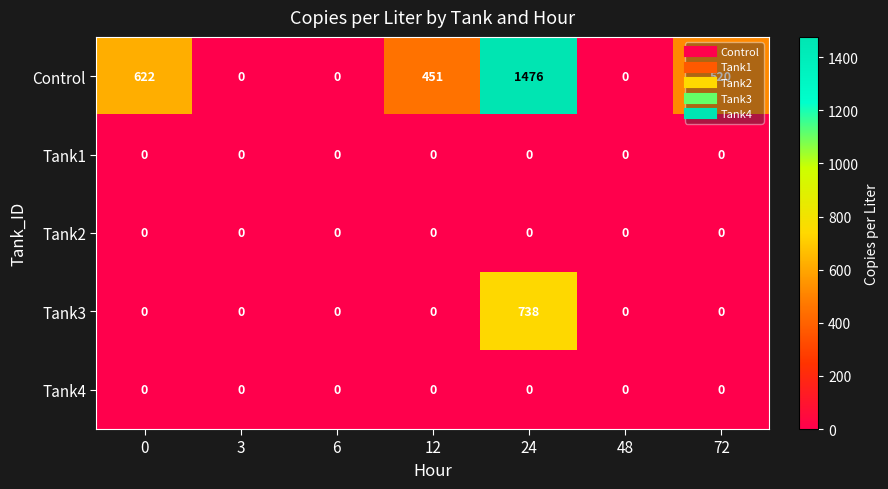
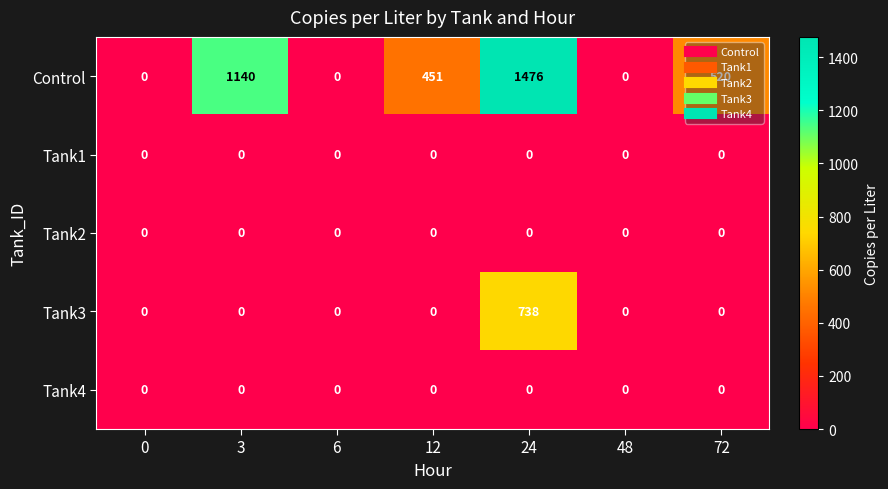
  {
    "Control": {
-     "0": 622,
-     "3": 0,
+     "0": 0,
+     "3": 1140,
      "6": 0,
      "12": 451,
      "24": 1476,
      "48": 0
    },
    "Tank1": {
      "0": 0,
      "3": 0,
      "6": 0,
      "12": 0,
      "24": 0,
      "48": 0,
      "72": 0
    },
    "Tank2": {
      "0": 0,
      "3": 0,
      "6": 0,
      "12": 0,
      "24": 0,
      "48": 0,
      "72": 0
    },
    "Tank3": {
      "0": 0,
      "3": 0,
      "6": 0,
      "12": 0,
      "24": 738,
      "48": 0,
      "72": 0
    },
    "Tank4": {
      "0": 0,
      "3": 0,
      "6": 0,
      "12": 0,
      "24": 0,
      "48": 0,
      "72": 0
    }
  }
